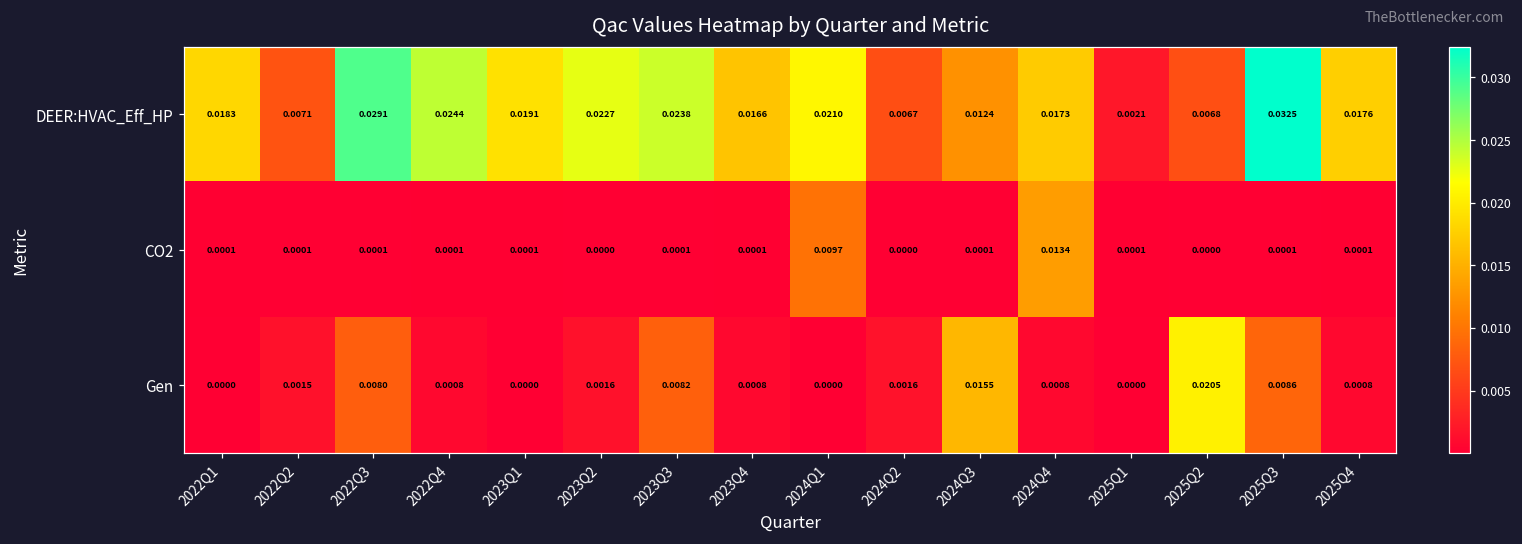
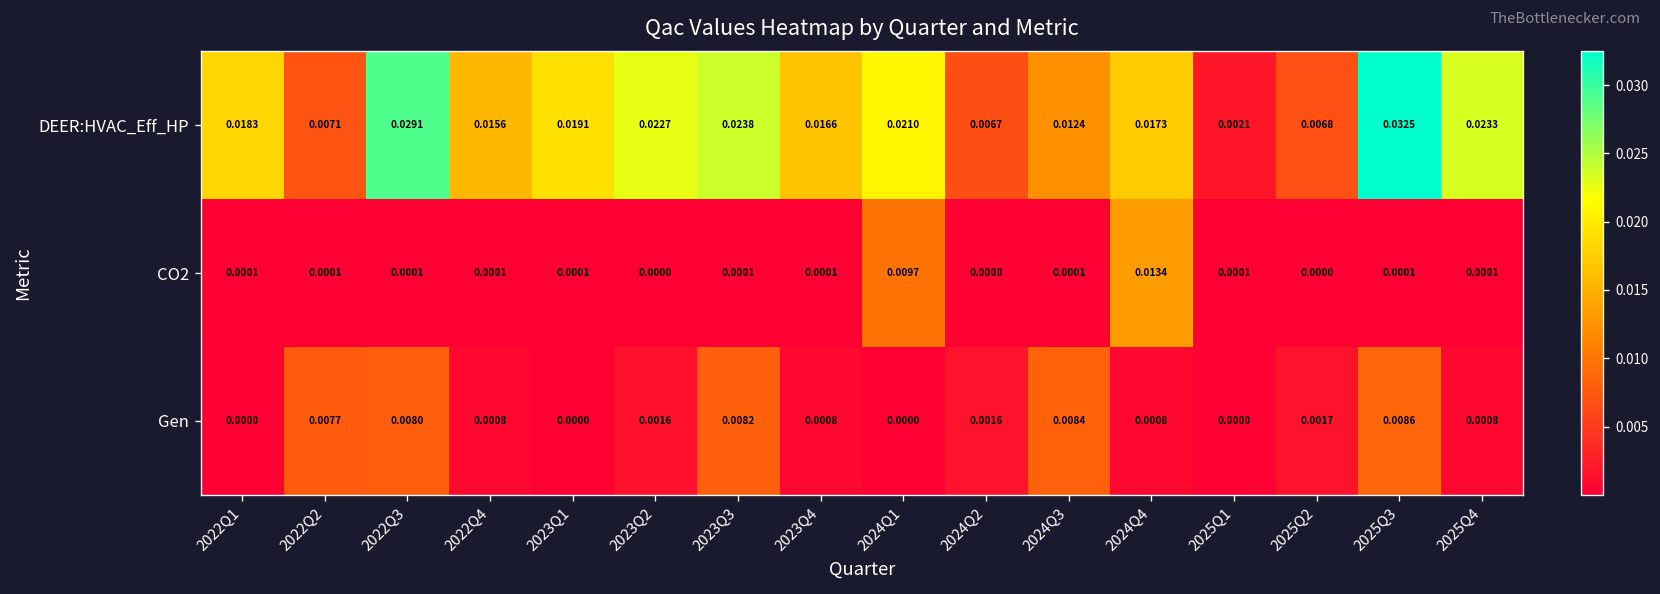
  {
    "DEER:HVAC_Eff_HP": {
      "2022Q1": 0.0183,
      "2022Q2": 0.0071,
      "2022Q3": 0.0291,
-     "2022Q4": 0.0244,
+     "2022Q4": 0.0156,
      "2023Q1": 0.0191,
      "2023Q2": 0.0227,
      "2023Q3": 0.0238,
      "2023Q4": 0.0166,
      "2024Q1": 0.0210,
      "2024Q2": 0.0067,
      "2024Q3": 0.0124,
      "2024Q4": 0.0173,
      "2025Q1": 0.0021,
      "2025Q2": 0.0068,
      "2025Q3": 0.0325,
-     "2025Q4": 0.0176
+     "2025Q4": 0.0233
    },
    "CO2": {
      "2022Q1": 0.0001,
      "2022Q2": 0.0001,
      "2022Q3": 0.0001,
      "2022Q4": 0.0001,
      "2023Q1": 0.0001,
      "2023Q2": 0.0000,
      "2023Q3": 0.0001,
      "2023Q4": 0.0001,
      "2024Q1": 0.0097,
      "2024Q2": 0.0000,
      "2024Q3": 0.0001,
      "2024Q4": 0.0134,
      "2025Q1": 0.0001,
      "2025Q2": 0.0000,
      "2025Q3": 0.0001,
      "2025Q4": 0.0001
    },
    "Gen": {
      "2022Q1": 0.0000,
-     "2022Q2": 0.0015,
+     "2022Q2": 0.0077,
      "2022Q3": 0.0080,
      "2022Q4": 0.0008,
      "2023Q1": 0.0000,
      "2023Q2": 0.0016,
      "2023Q3": 0.0082,
      "2023Q4": 0.0008,
      "2024Q1": 0.0000,
      "2024Q2": 0.0016,
-     "2024Q3": 0.0155,
+     "2024Q3": 0.0084,
      "2024Q4": 0.0008,
      "2025Q1": 0.0000,
-     "2025Q2": 0.0205,
+     "2025Q2": 0.0017,
      "2025Q3": 0.0086,
      "2025Q4": 0.0008
    }
  }
